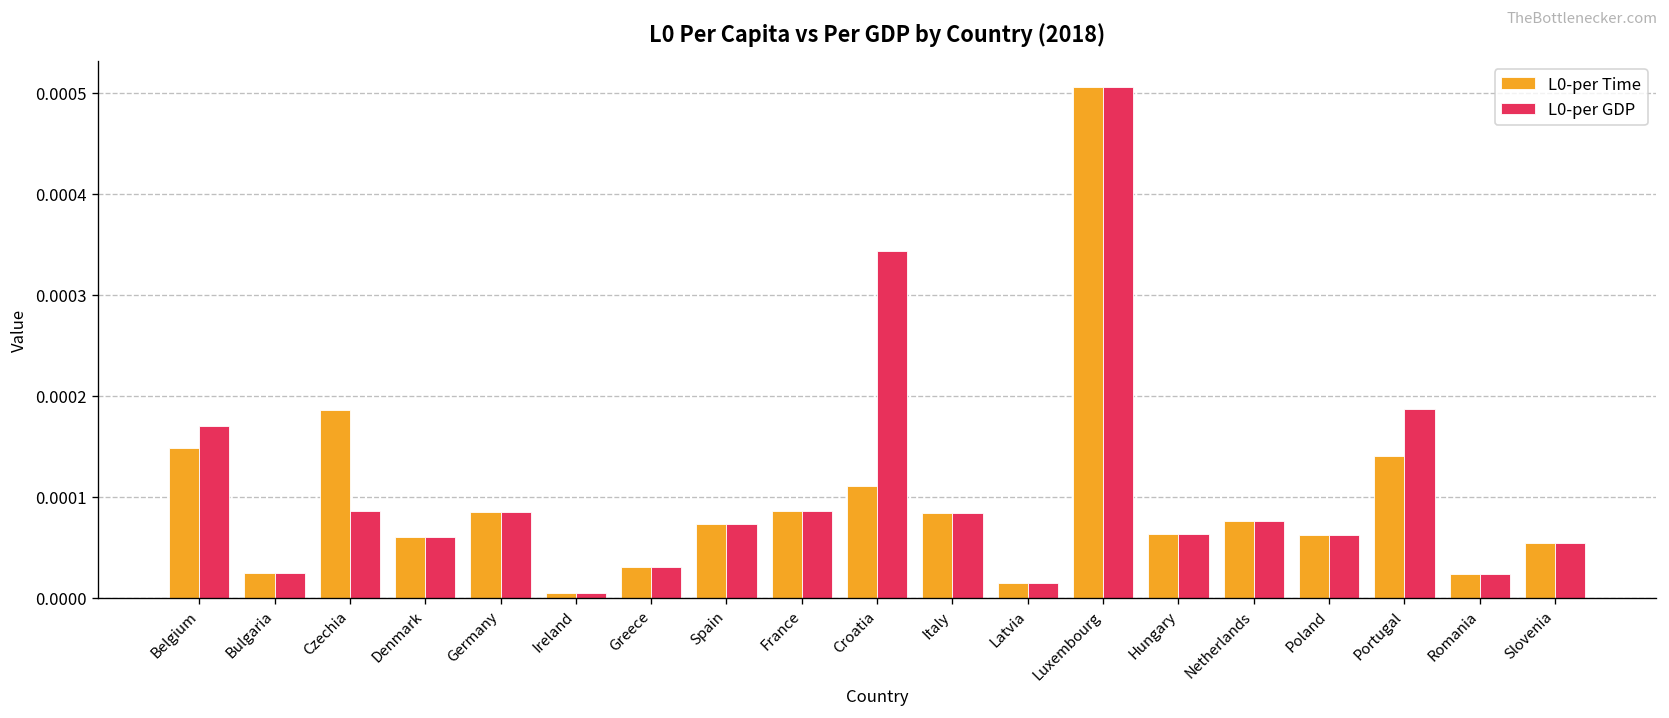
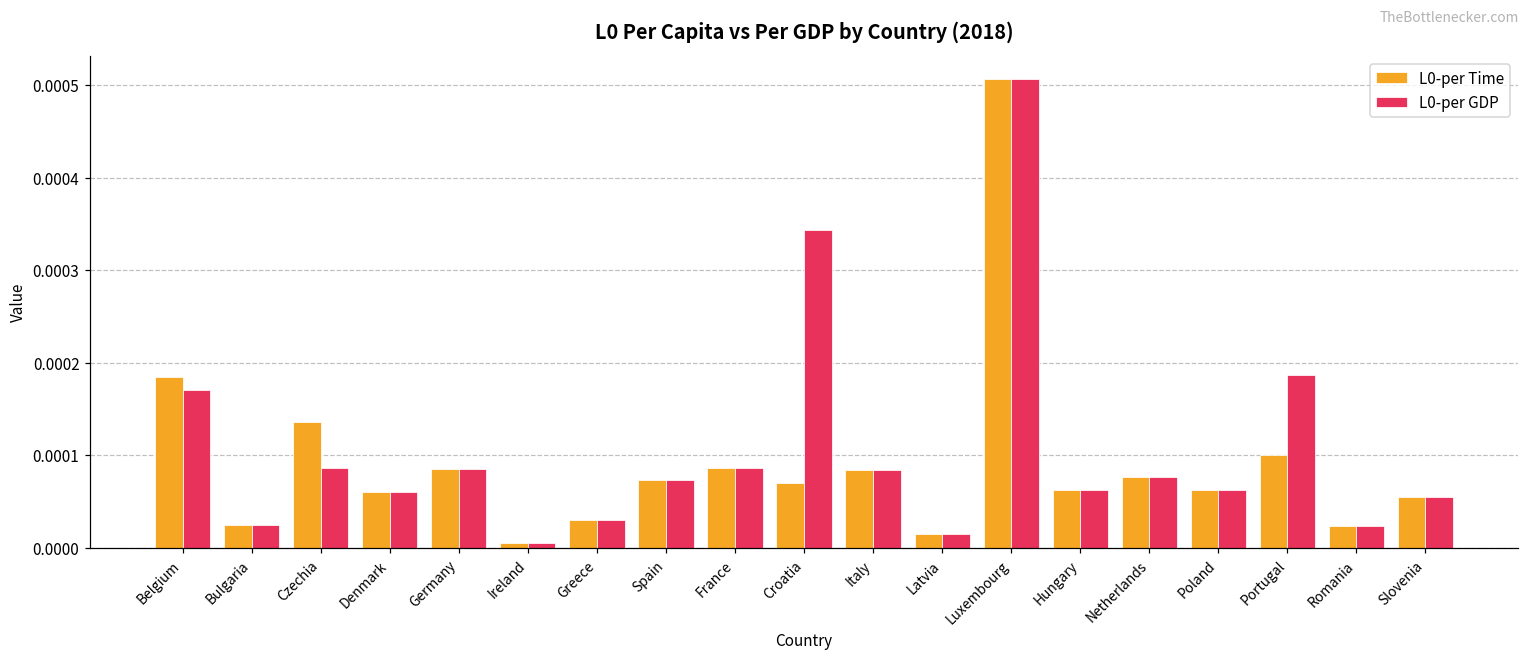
  {
    "L0-per Time": {
-     "Belgium": 0.00015,
+     "Belgium": 0.00018,
      "Bulgaria": 0.00002,
-     "Czechia": 0.00019,
+     "Czechia": 0.00014,
      "Denmark": 0.00006,
      "Germany": 0.00008,
      "Ireland": 0.00000,
      "Greece": 0.00003,
      "Spain": 0.00007,
      "France": 0.00009,
-     "Croatia": 0.00011,
+     "Croatia": 0.00007,
      "Italy": 0.00008,
      "Latvia": 0.00001,
      "Luxembourg": 0.00051,
      "Hungary": 0.00006,
      "Netherlands": 0.00008,
      "Poland": 0.00006,
-     "Portugal": 0.00014,
+     "Portugal": 0.00010,
      "Romania": 0.00002,
      "Slovenia": 0.00005
    },
    "L0-per GDP": {
      "Belgium": 0.00017,
      "Bulgaria": 0.00002,
      "Czechia": 0.00009,
      "Denmark": 0.00006,
      "Germany": 0.00008,
      "Ireland": 0.00000,
      "Greece": 0.00003,
      "Spain": 0.00007,
      "France": 0.00009,
      "Croatia": 0.00034,
      "Italy": 0.00008,
      "Latvia": 0.00001,
      "Luxembourg": 0.00051,
      "Hungary": 0.00006,
      "Netherlands": 0.00008,
      "Poland": 0.00006,
      "Portugal": 0.00019,
      "Romania": 0.00002,
      "Slovenia": 0.00005
    }
  }
